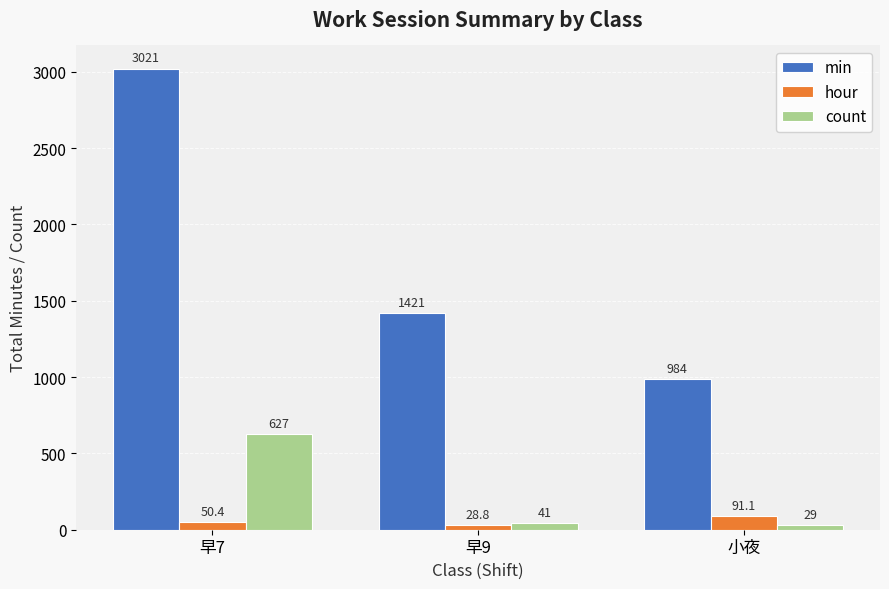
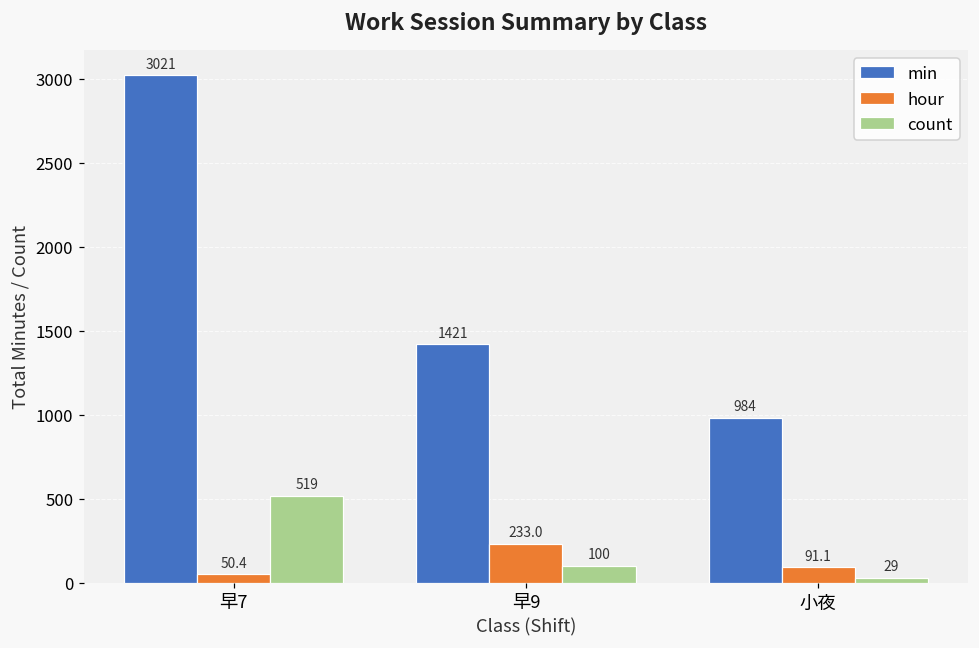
  {
    "min": {
      "早7": 3021,
      "早9": 1421,
      "小夜": 984
    },
    "hour": {
      "早7": 50.4,
-     "早9": 28.8,
+     "早9": 233.0,
      "小夜": 91.1
    },
    "count": {
-     "早7": 627,
-     "早9": 41,
+     "早7": 519,
+     "早9": 100,
      "小夜": 29
    }
  }
